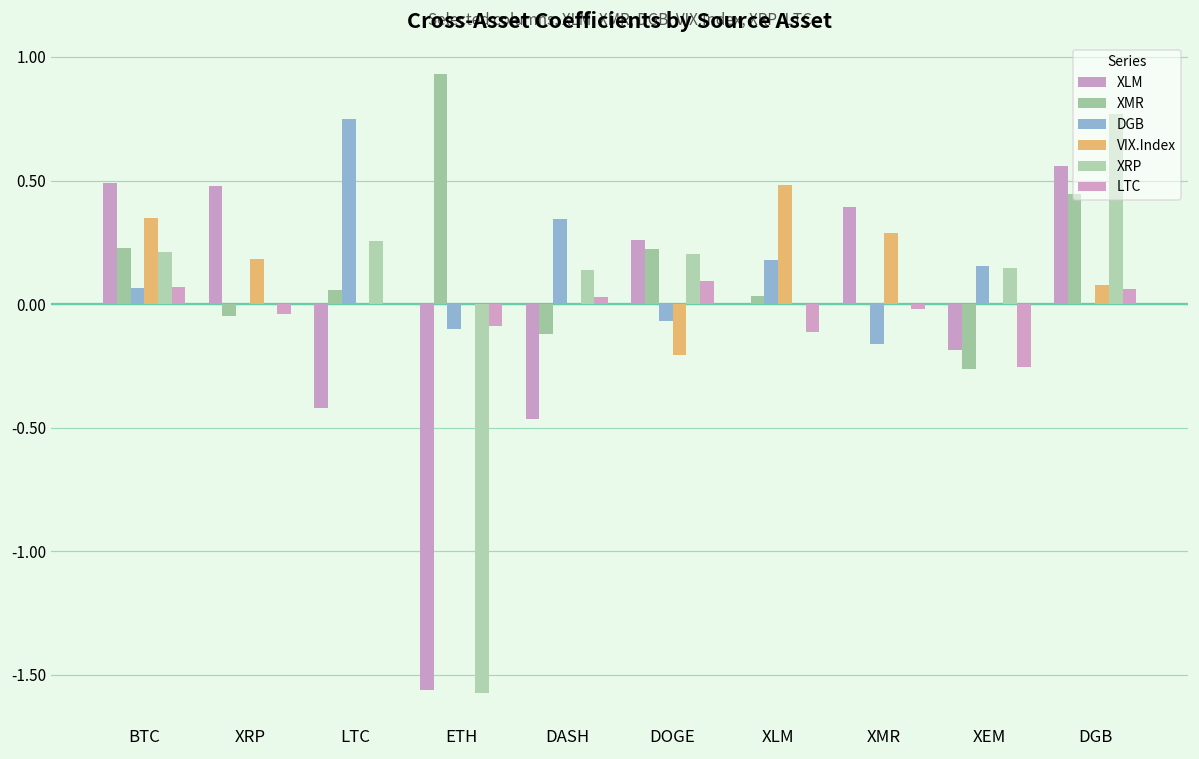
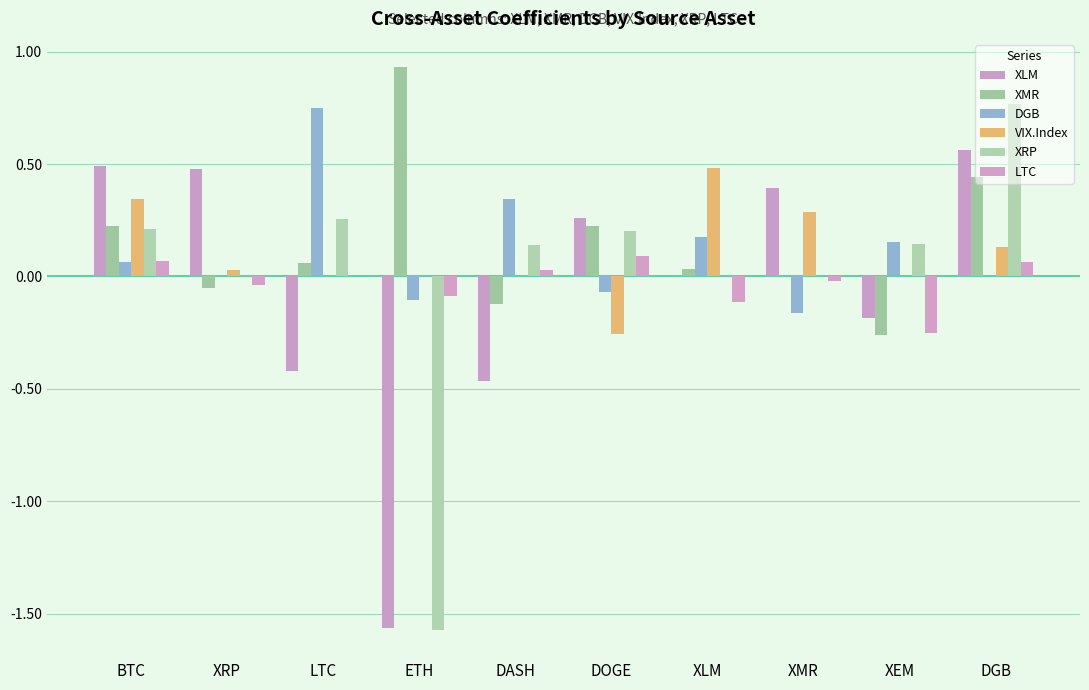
  {
    "VIX.Index": {
      "BTC": 0.35,
-     "XRP": 0.18,
+     "XRP": 0.03,
      "LTC": 0.00,
      "ETH": 0.00,
      "DASH": 0.00,
-     "DOGE": -0.21,
+     "DOGE": -0.26,
      "XLM": 0.48,
      "XMR": 0.29,
      "XEM": 0.00,
-     "DGB": 0.08
+     "DGB": 0.13
    }
  }
